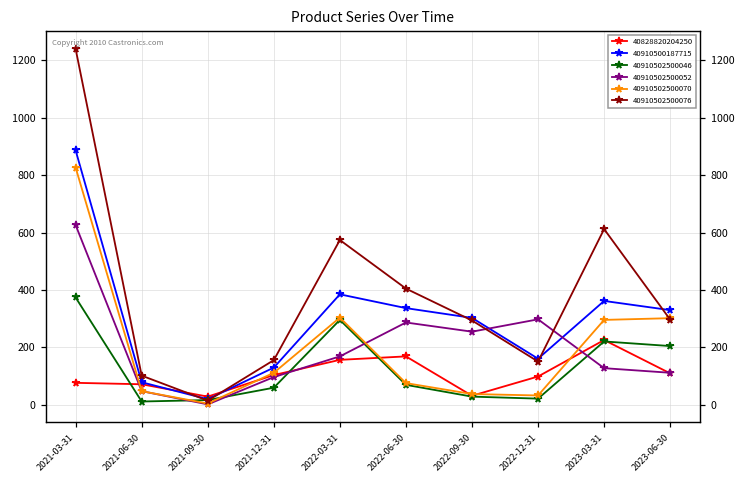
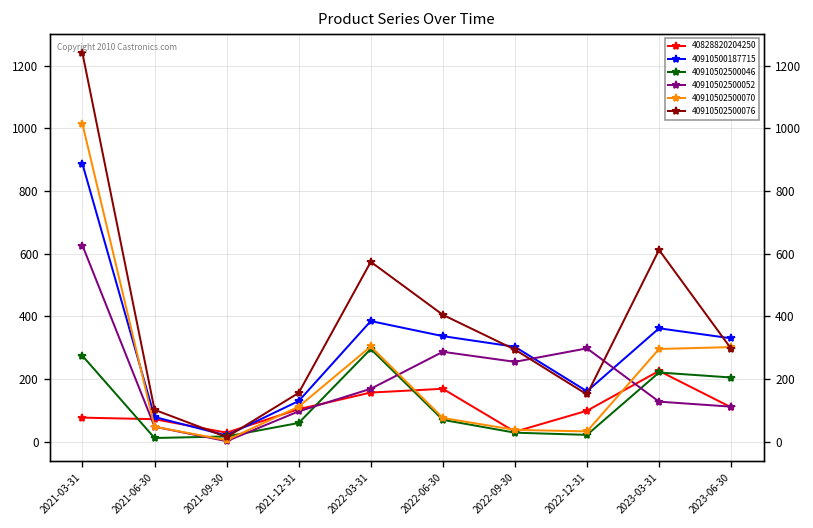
  {
    "40828820204250": {
      "2021-03-31": 80,
      "2022-03-31": 160,
      "2022-06-30": 170,
      "2022-12-31": 100
    },
    "40910500187715": {
      "2021-03-31": 890,
      "2021-12-31": 130,
      "2022-03-31": 390,
      "2022-06-30": 340,
      "2022-12-31": 160,
      "2023-03-31": 360,
      "2023-06-30": 330
    },
    "40910502500046": {
-     "2021-03-31": 370,
+     "2021-03-31": 270,
      "2021-06-30": 10,
      "2021-12-31": 60,
      "2022-12-31": 20,
      "2023-06-30": 210
    },
    "40910502500052": {
      "2021-03-31": 630,
      "2022-03-31": 170,
      "2022-06-30": 290,
      "2022-09-30": 260,
      "2022-12-31": 300,
      "2023-03-31": 130
    },
    "40910502500070": {
-     "2021-03-31": 830,
+     "2021-03-31": 1010,
      "2022-12-31": 30,
      "2023-03-31": 300
    },
    "40910502500076": {
      "2021-06-30": 100,
      "2021-12-31": 160,
      "2022-03-31": 570,
      "2022-06-30": 410,
      "2022-12-31": 150,
      "2023-03-31": 610
    }
  }
